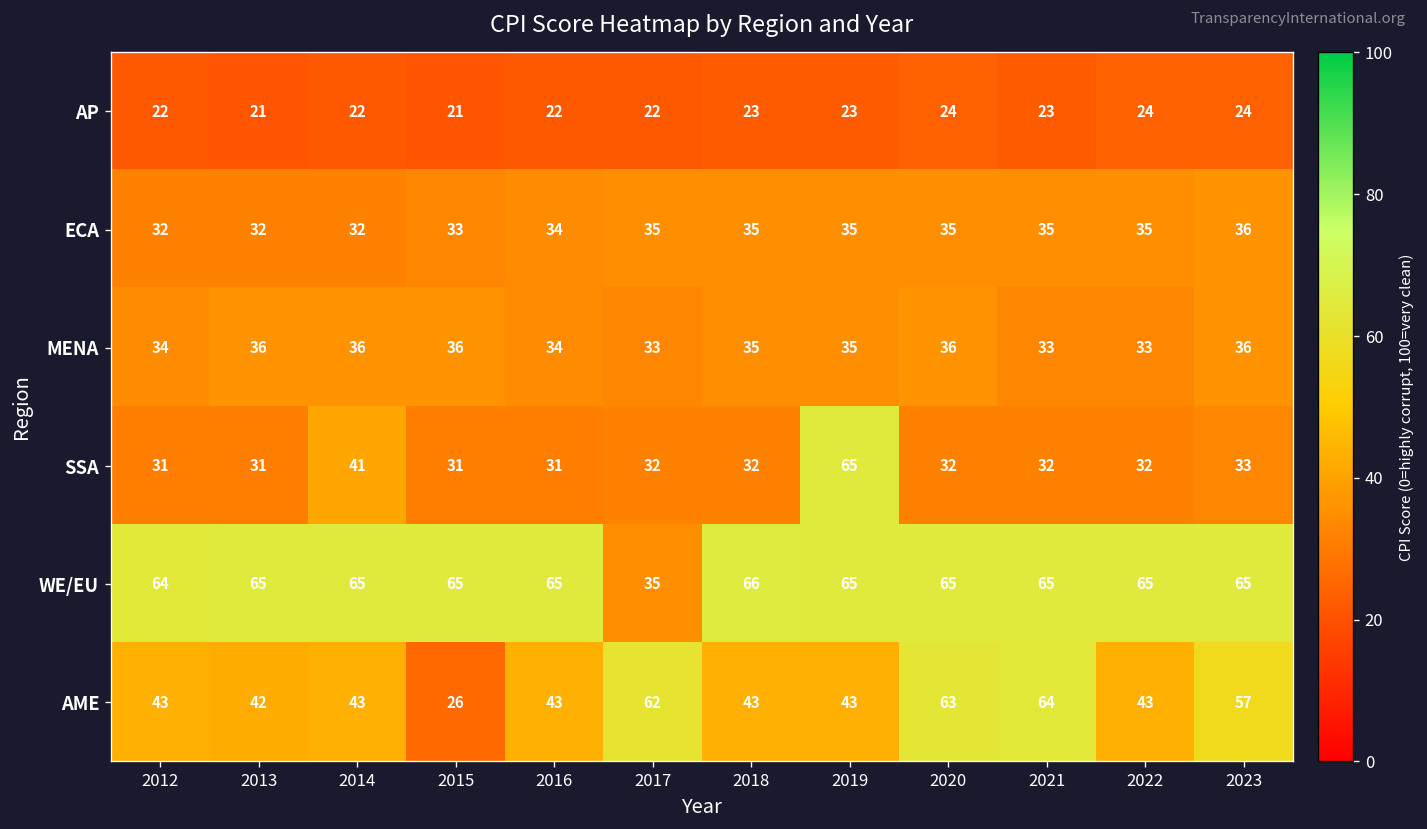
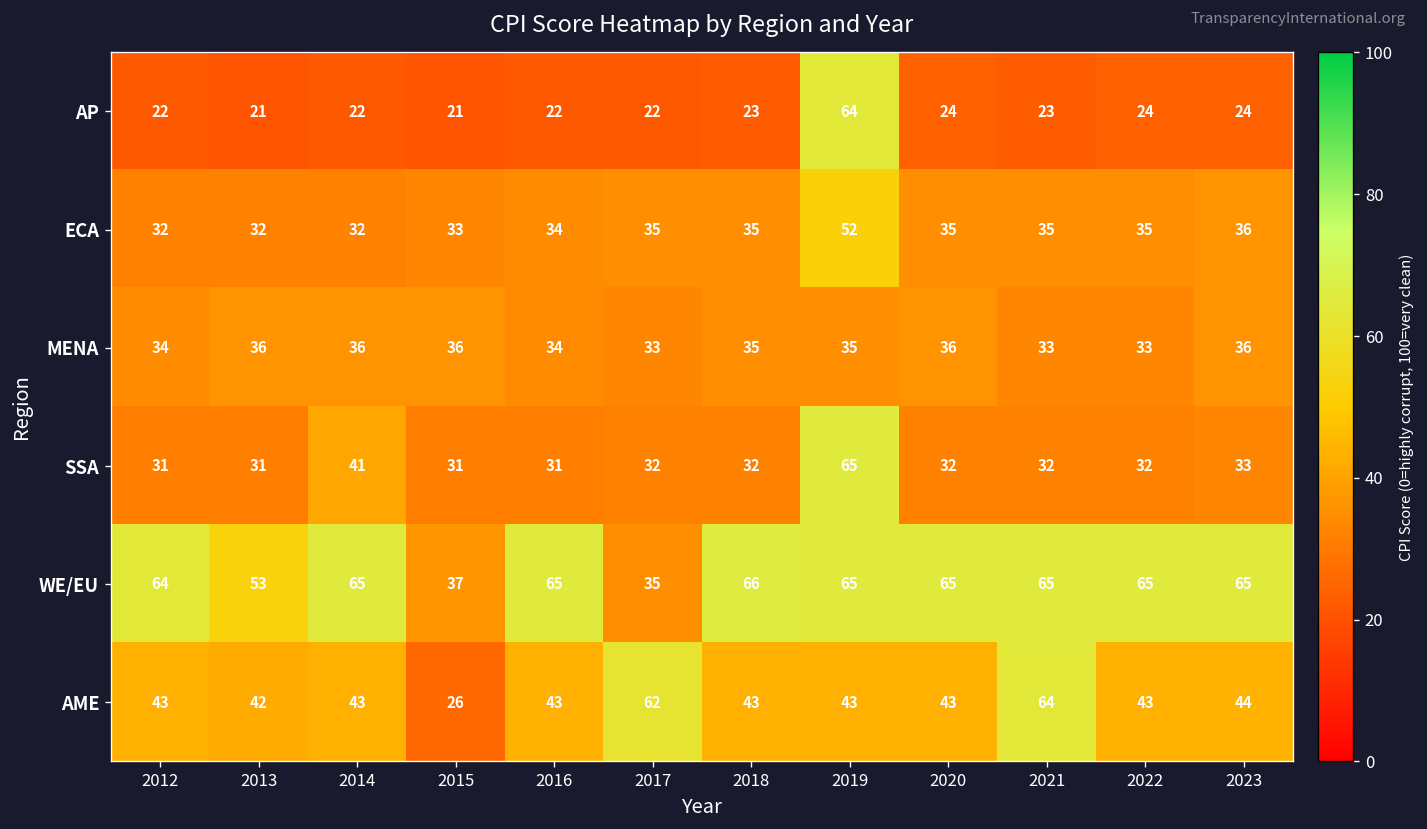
  {
    "AP": {
      "2012": 22,
      "2013": 21,
      "2014": 22,
      "2015": 21,
      "2016": 22,
      "2017": 22,
      "2018": 23,
-     "2019": 23,
+     "2019": 64,
      "2020": 24,
      "2021": 23,
      "2022": 24,
      "2023": 24
    },
    "ECA": {
      "2012": 32,
      "2013": 32,
      "2014": 32,
      "2015": 33,
      "2016": 34,
      "2017": 35,
      "2018": 35,
-     "2019": 35,
+     "2019": 52,
      "2020": 35,
      "2021": 35,
      "2022": 35,
      "2023": 36
    },
    "MENA": {
      "2012": 34,
      "2013": 36,
      "2014": 36,
      "2015": 36,
      "2016": 34,
      "2017": 33,
      "2018": 35,
      "2019": 35,
      "2020": 36,
      "2021": 33,
      "2022": 33,
      "2023": 36
    },
    "SSA": {
      "2012": 31,
      "2013": 31,
      "2014": 41,
      "2015": 31,
      "2016": 31,
      "2017": 32,
      "2018": 32,
      "2019": 65,
      "2020": 32,
      "2021": 32,
      "2022": 32,
      "2023": 33
    },
    "WE/EU": {
      "2012": 64,
-     "2013": 65,
+     "2013": 53,
      "2014": 65,
-     "2015": 65,
+     "2015": 37,
      "2016": 65,
      "2017": 35,
      "2018": 66,
      "2019": 65,
      "2020": 65,
      "2021": 65,
      "2022": 65,
      "2023": 65
    },
    "AME": {
      "2012": 43,
      "2013": 42,
      "2014": 43,
      "2015": 26,
      "2016": 43,
      "2017": 62,
      "2018": 43,
      "2019": 43,
-     "2020": 63,
+     "2020": 43,
      "2021": 64,
      "2022": 43,
-     "2023": 57
+     "2023": 44
    }
  }
